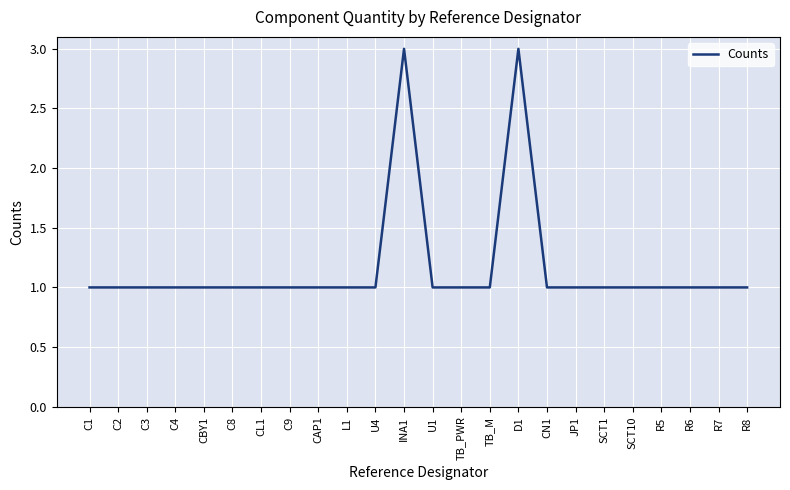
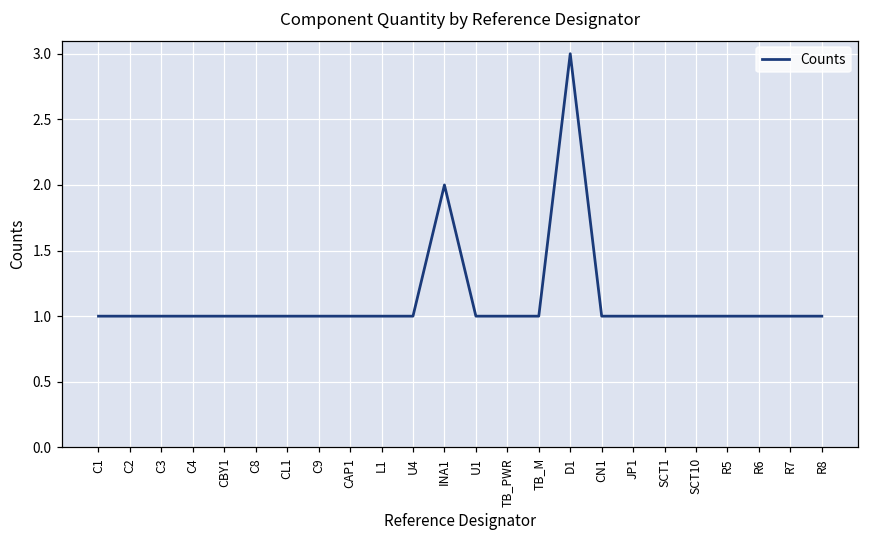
  {
    "C1": 1,
    "C2": 1,
    "C3": 1,
    "C4": 1,
    "CBY1": 1,
    "C8": 1,
    "CL1": 1,
    "C9": 1,
    "CAP1": 1,
    "L1": 1,
    "U4": 1,
-   "INA1": 3,
+   "INA1": 2,
    "U1": 1,
    "TB_PWR": 1,
    "TB_M": 1,
    "D1": 3,
    "CN1": 1,
    "JP1": 1,
    "SCT1": 1,
    "SCT10": 1,
    "R5": 1,
    "R6": 1,
    "R7": 1,
    "R8": 1
  }
